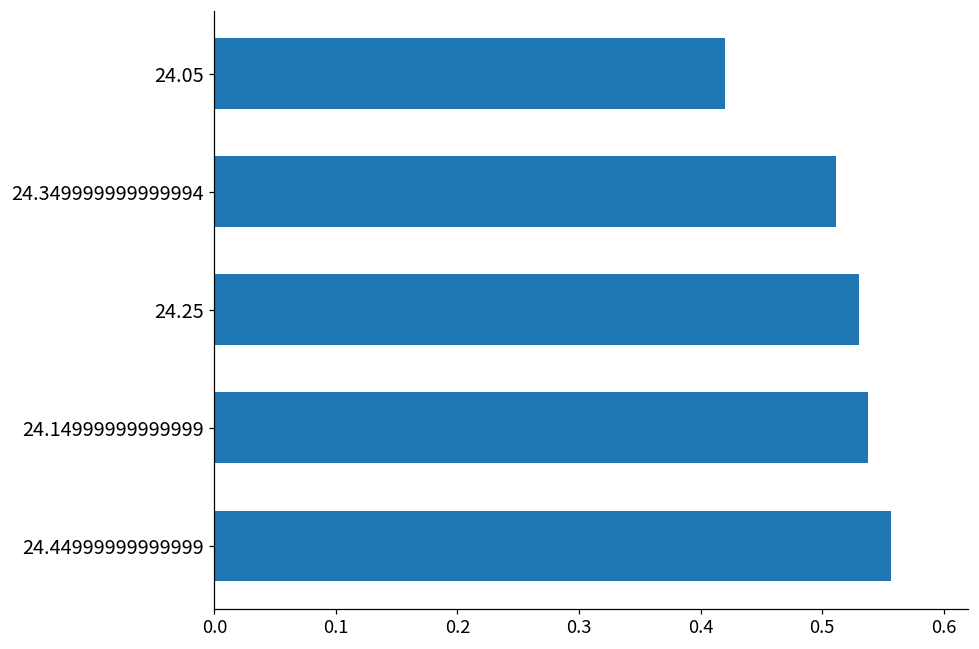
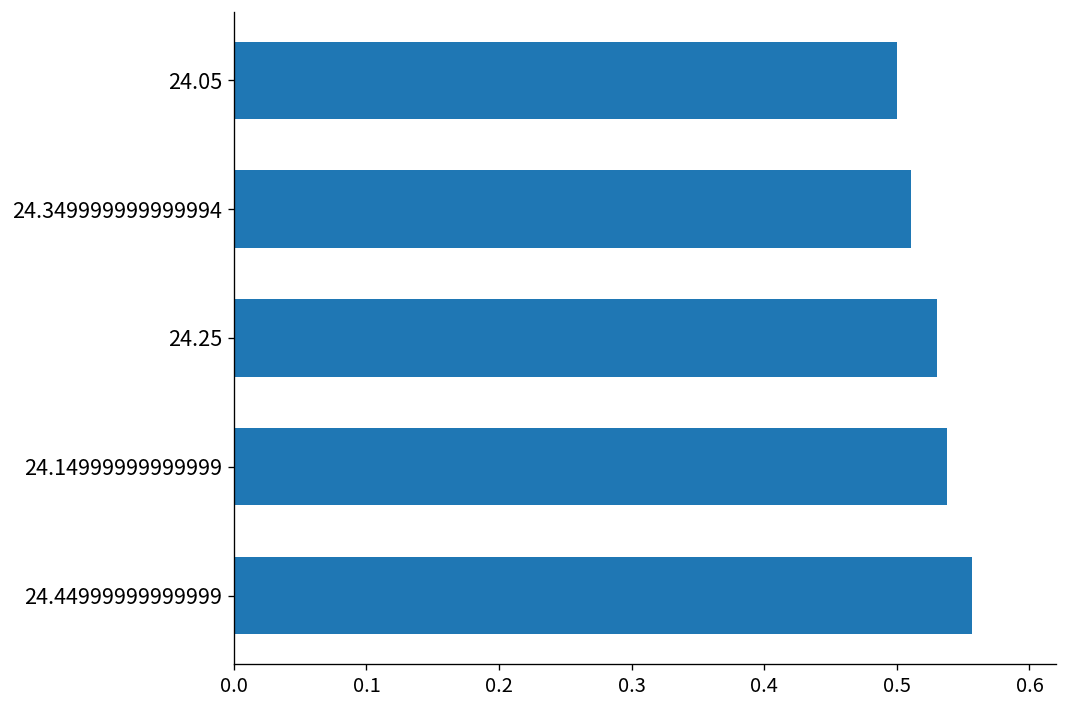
  {
-   "24.05": 0.42,
+   "24.05": 0.50,
    "24.349999999999994": 0.51,
    "24.25": 0.53,
    "24.14999999999999": 0.54,
    "24.44999999999999": 0.557
  }
